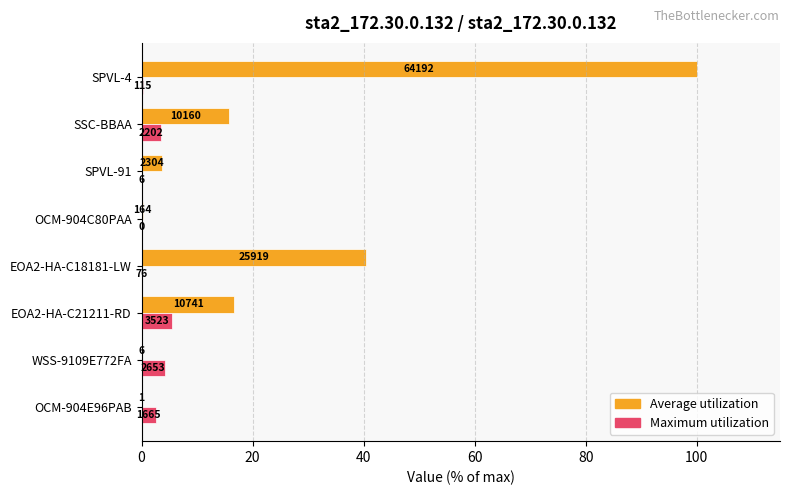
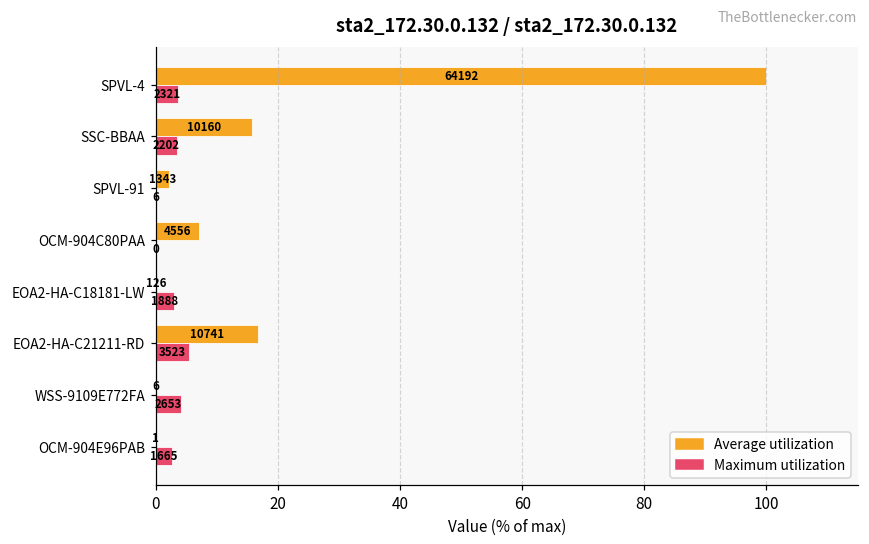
  {
    "Average utilization": {
-     "SPVL-91": 2304,
-     "OCM-904C80PAA": 164,
-     "EOA2-HA-C18181-LW": 25919
+     "SPVL-91": 1343,
+     "OCM-904C80PAA": 4556,
+     "EOA2-HA-C18181-LW": 126
    },
    "Maximum utilization": {
-     "SPVL-4": 115,
+     "SPVL-4": 2321,
      "OCM-904C80PAA": 0,
-     "EOA2-HA-C18181-LW": 76
+     "EOA2-HA-C18181-LW": 1888
    }
  }
